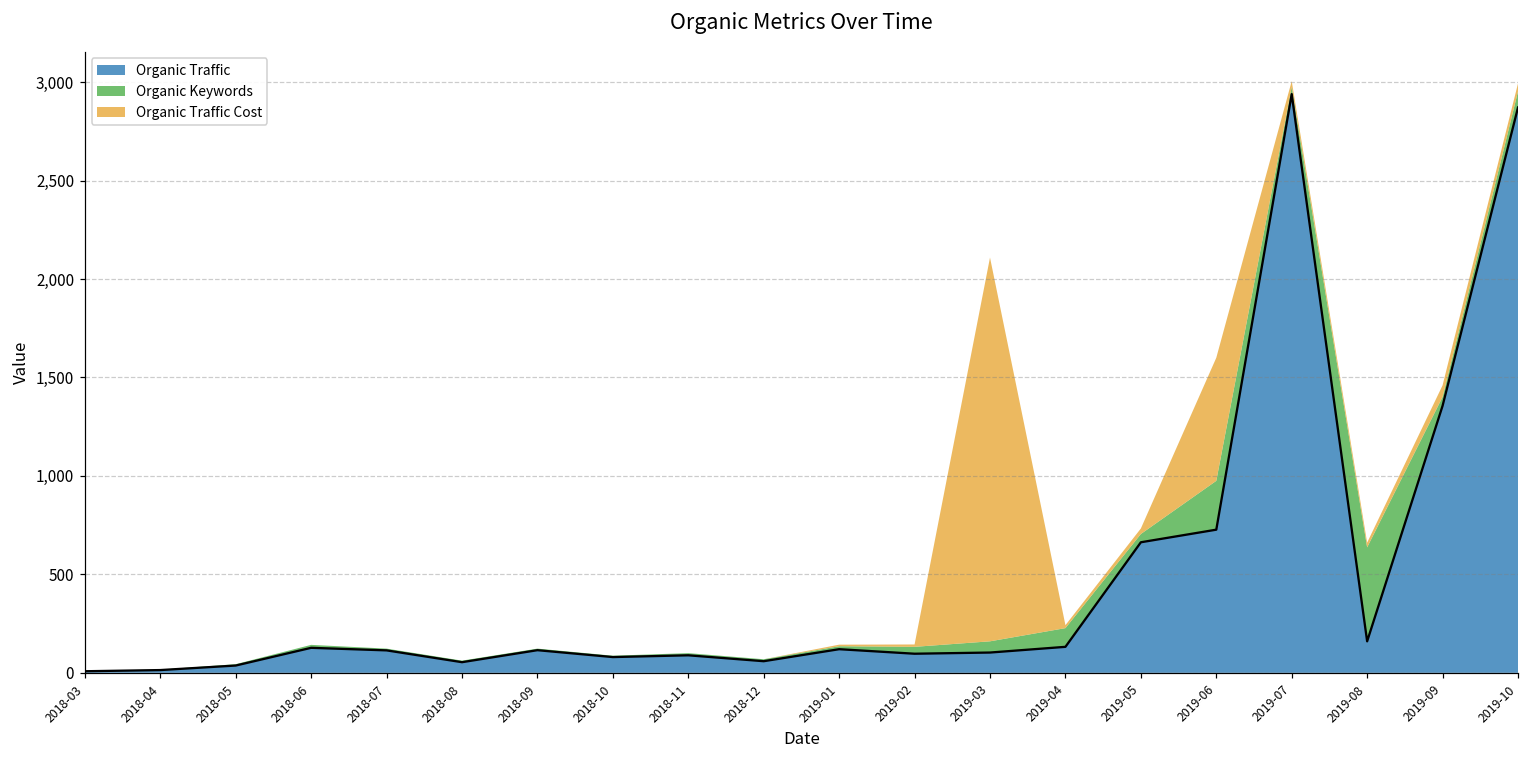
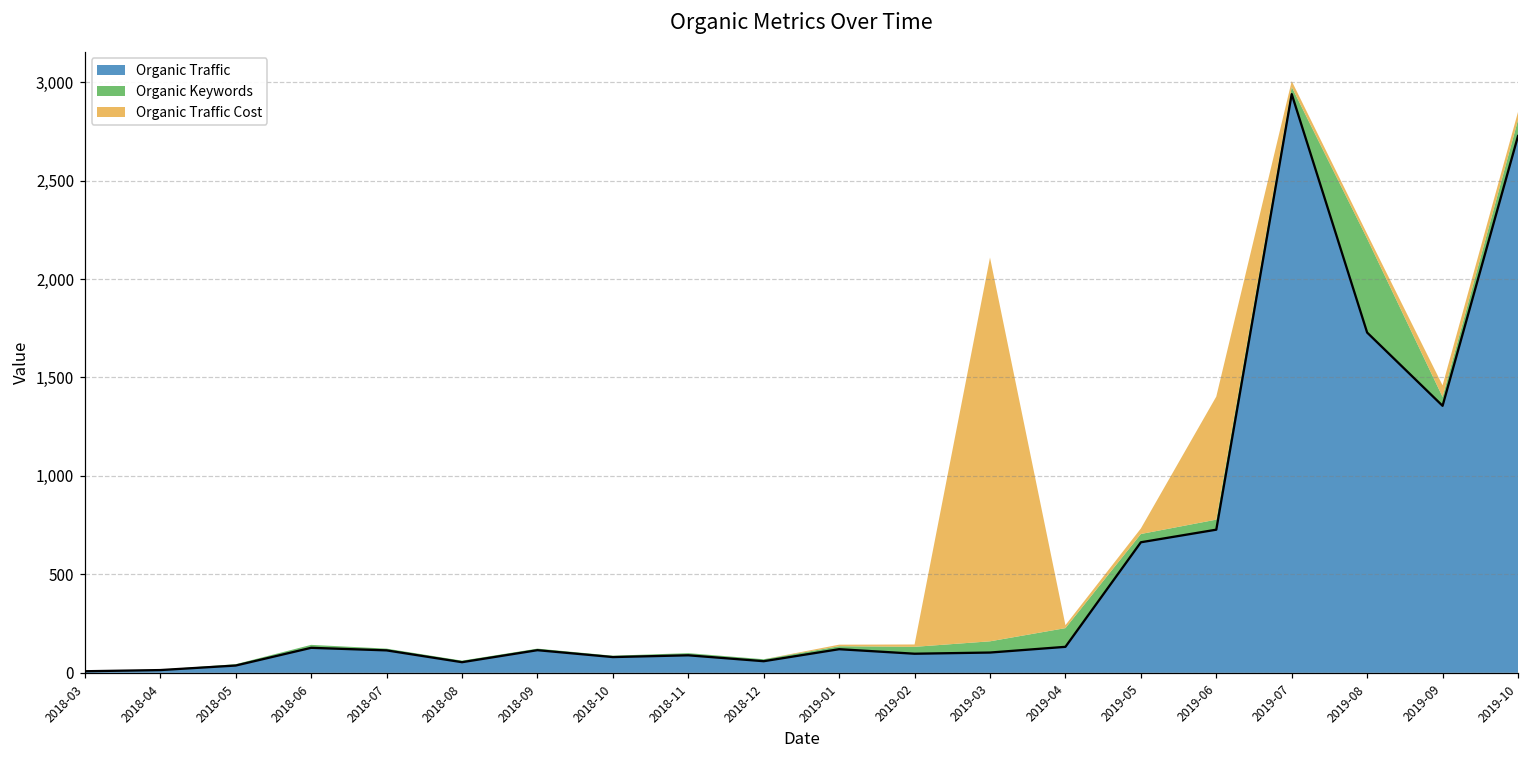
  {
    "Organic Traffic": {
      "2018-06": "130",
      "2019-01": "120",
      "2019-02": "100",
      "2019-03": "100",
      "2019-04": "130",
      "2019-05": "660",
      "2019-06": "730",
      "2019-07": "2,940",
-     "2019-08": "160",
+     "2019-08": "1,730",
      "2019-09": "1,360",
-     "2019-10": "2,870"
+     "2019-10": "2,730"
    },
    "Organic Keywords": {
      "2019-03": "60",
      "2019-04": "100",
      "2019-05": "40",
-     "2019-06": "250",
+     "2019-06": "50",
      "2019-07": "40",
      "2019-08": "480",
      "2019-09": "50",
      "2019-10": "80"
    },
    "Organic Traffic Cost": {
      "2019-03": "1,950",
      "2019-04": "20",
      "2019-05": "30",
      "2019-06": "630",
      "2019-07": "30",
      "2019-08": "20",
      "2019-09": "60",
      "2019-10": "40"
    }
  }
